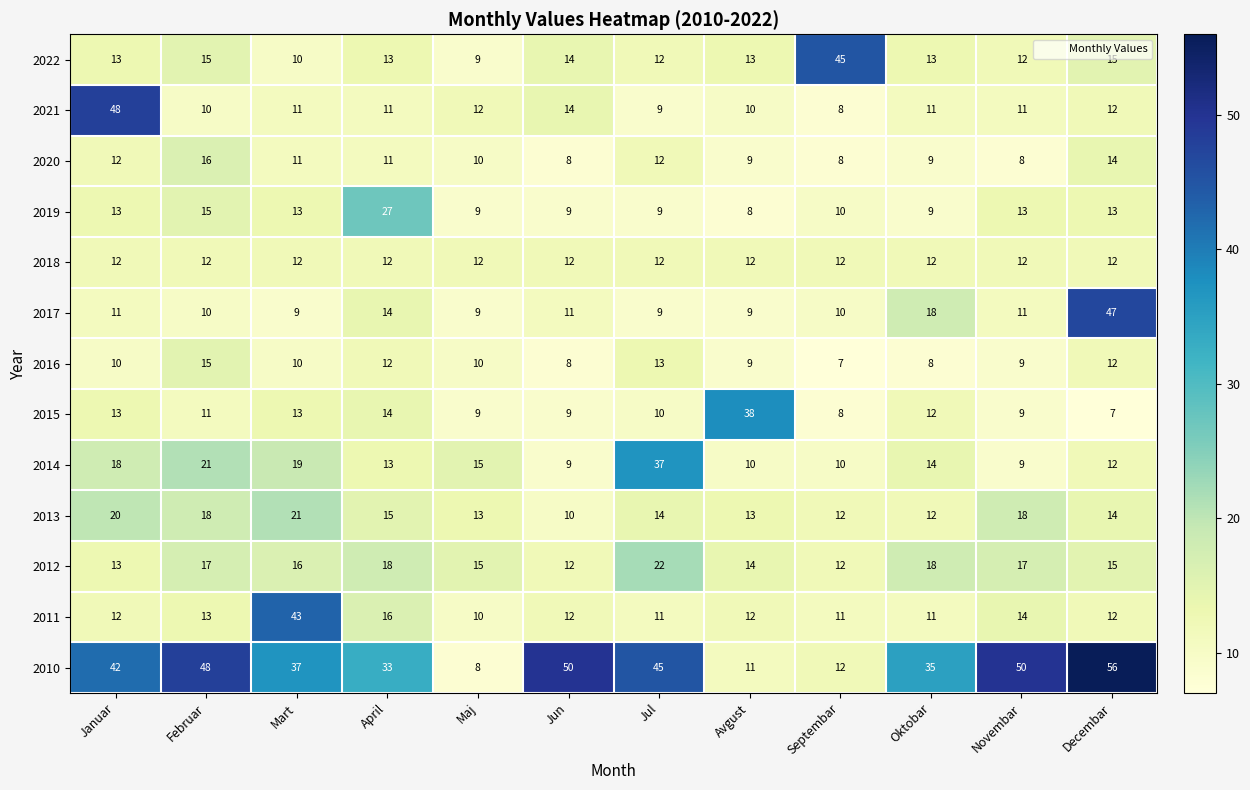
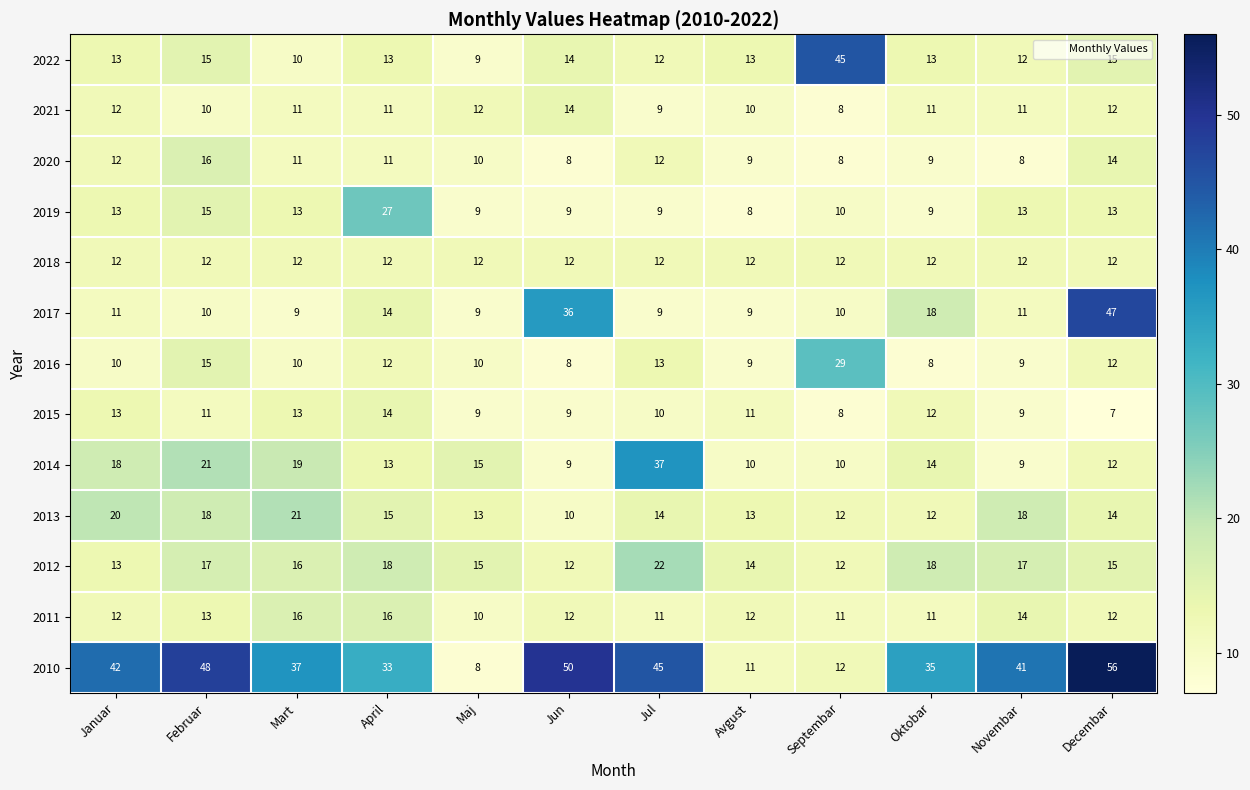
  {
    "2022": {
      "Januar": 13,
      "Februar": 15,
      "Mart": 10,
      "April": 13,
      "Maj": 9,
      "Jun": 14,
      "Jul": 12,
      "Avgust": 13,
      "Septembar": 45,
      "Oktobar": 13,
      "Novembar": 12
    },
    "2021": {
-     "Januar": 48,
+     "Januar": 12,
      "Februar": 10,
      "Mart": 11,
      "April": 11,
      "Maj": 12,
      "Jun": 14,
      "Jul": 9,
      "Avgust": 10,
      "Septembar": 8,
      "Oktobar": 11,
      "Novembar": 11,
      "Decembar": 12
    },
    "2020": {
      "Januar": 12,
      "Februar": 16,
      "Mart": 11,
      "April": 11,
      "Maj": 10,
      "Jun": 8,
      "Jul": 12,
      "Avgust": 9,
      "Septembar": 8,
      "Oktobar": 9,
      "Novembar": 8,
      "Decembar": 14
    },
    "2019": {
      "Januar": 13,
      "Februar": 15,
      "Mart": 13,
      "April": 27,
      "Maj": 9,
      "Jun": 9,
      "Jul": 9,
      "Avgust": 8,
      "Septembar": 10,
      "Oktobar": 9,
      "Novembar": 13,
      "Decembar": 13
    },
    "2018": {
      "Januar": 12,
      "Februar": 12,
      "Mart": 12,
      "April": 12,
      "Maj": 12,
      "Jun": 12,
      "Jul": 12,
      "Avgust": 12,
      "Septembar": 12,
      "Oktobar": 12,
      "Novembar": 12,
      "Decembar": 12
    },
    "2017": {
      "Januar": 11,
      "Februar": 10,
      "Mart": 9,
      "April": 14,
      "Maj": 9,
-     "Jun": 11,
+     "Jun": 36,
      "Jul": 9,
      "Avgust": 9,
      "Septembar": 10,
      "Oktobar": 18,
      "Novembar": 11,
      "Decembar": 47
    },
    "2016": {
      "Januar": 10,
      "Februar": 15,
      "Mart": 10,
      "April": 12,
      "Maj": 10,
      "Jun": 8,
      "Jul": 13,
      "Avgust": 9,
-     "Septembar": 7,
+     "Septembar": 29,
      "Oktobar": 8,
      "Novembar": 9,
      "Decembar": 12
    },
    "2015": {
      "Januar": 13,
      "Februar": 11,
      "Mart": 13,
      "April": 14,
      "Maj": 9,
      "Jun": 9,
      "Jul": 10,
-     "Avgust": 38,
+     "Avgust": 11,
      "Septembar": 8,
      "Oktobar": 12,
      "Novembar": 9,
      "Decembar": 7
    },
    "2014": {
      "Januar": 18,
      "Februar": 21,
      "Mart": 19,
      "April": 13,
      "Maj": 15,
      "Jun": 9,
      "Jul": 37,
      "Avgust": 10,
      "Septembar": 10,
      "Oktobar": 14,
      "Novembar": 9,
      "Decembar": 12
    },
    "2013": {
      "Januar": 20,
      "Februar": 18,
      "Mart": 21,
      "April": 15,
      "Maj": 13,
      "Jun": 10,
      "Jul": 14,
      "Avgust": 13,
      "Septembar": 12,
      "Oktobar": 12,
      "Novembar": 18,
      "Decembar": 14
    },
    "2012": {
      "Januar": 13,
      "Februar": 17,
      "Mart": 16,
      "April": 18,
      "Maj": 15,
      "Jun": 12,
      "Jul": 22,
      "Avgust": 14,
      "Septembar": 12,
      "Oktobar": 18,
      "Novembar": 17,
      "Decembar": 15
    },
    "2011": {
      "Januar": 12,
      "Februar": 13,
-     "Mart": 43,
+     "Mart": 16,
      "April": 16,
      "Maj": 10,
      "Jun": 12,
      "Jul": 11,
      "Avgust": 12,
      "Septembar": 11,
      "Oktobar": 11,
      "Novembar": 14,
      "Decembar": 12
    },
    "2010": {
      "Januar": 42,
      "Februar": 48,
      "Mart": 37,
      "April": 33,
      "Maj": 8,
      "Jun": 50,
      "Jul": 45,
      "Avgust": 11,
      "Septembar": 12,
      "Oktobar": 35,
-     "Novembar": 50,
+     "Novembar": 41,
      "Decembar": 56
    }
  }
